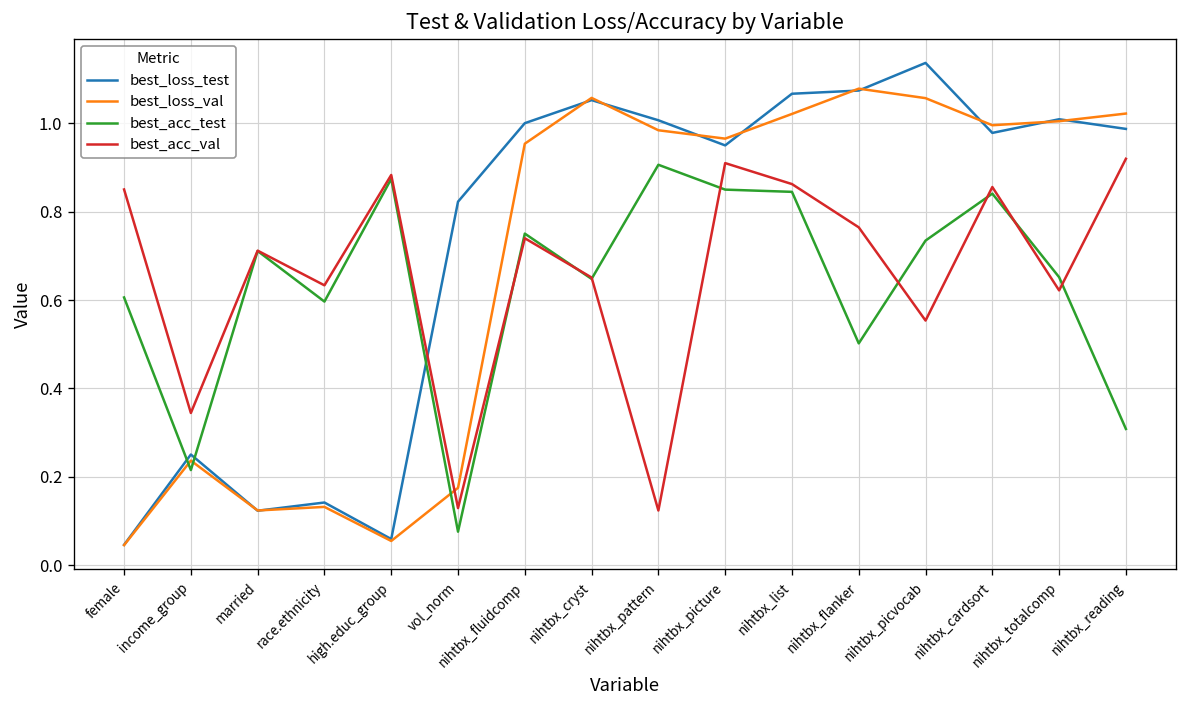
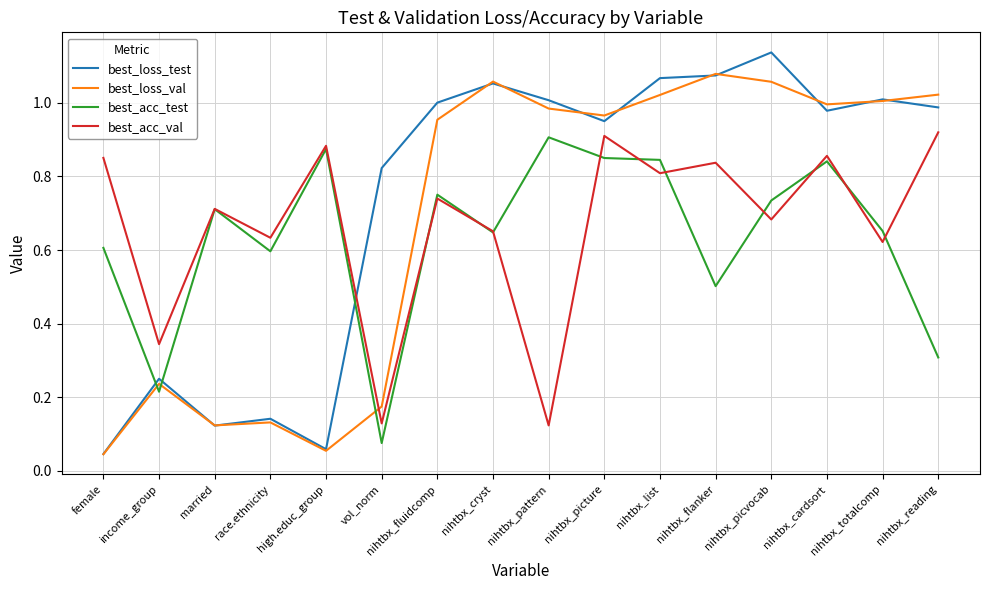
  {
    "best_loss_test": {
      "income_group": 0.25,
      "race.ethnicity": 0.14,
      "vol_norm": 0.82,
      "nihtbx_fluidcomp": 1.00,
      "nihtbx_pattern": 1.01,
      "nihtbx_picture": 0.95,
      "nihtbx_list": 1.07,
      "nihtbx_picvocab": 1.14,
      "nihtbx_cardsort": 0.98,
      "nihtbx_reading": 0.99
    },
    "best_loss_val": {
      "income_group": 0.24,
      "race.ethnicity": 0.13,
      "vol_norm": 0.17,
      "nihtbx_fluidcomp": 0.95,
      "nihtbx_pattern": 0.98,
      "nihtbx_picture": 0.97,
      "nihtbx_list": 1.02,
      "nihtbx_picvocab": 1.06,
      "nihtbx_cardsort": 1.00,
      "nihtbx_reading": 1.02
    },
    "best_acc_test": {
      "female": 0.61,
      "income_group": 0.22,
      "race.ethnicity": 0.60,
      "high.educ_group": 0.87,
      "vol_norm": 0.08,
      "nihtbx_fluidcomp": 0.75,
      "nihtbx_pattern": 0.91,
      "nihtbx_picture": 0.85,
      "nihtbx_list": 0.84,
      "nihtbx_flanker": 0.50,
      "nihtbx_picvocab": 0.73,
      "nihtbx_cardsort": 0.84,
      "nihtbx_totalcomp": 0.65,
      "nihtbx_reading": 0.31
    },
    "best_acc_val": {
      "female": 0.85,
      "income_group": 0.34,
      "race.ethnicity": 0.63,
      "high.educ_group": 0.88,
      "vol_norm": 0.13,
      "nihtbx_fluidcomp": 0.74,
      "nihtbx_pattern": 0.12,
      "nihtbx_picture": 0.91,
-     "nihtbx_list": 0.86,
-     "nihtbx_flanker": 0.76,
-     "nihtbx_picvocab": 0.55,
+     "nihtbx_list": 0.81,
+     "nihtbx_flanker": 0.84,
+     "nihtbx_picvocab": 0.68,
      "nihtbx_cardsort": 0.86,
      "nihtbx_totalcomp": 0.62,
      "nihtbx_reading": 0.92
    }
  }
